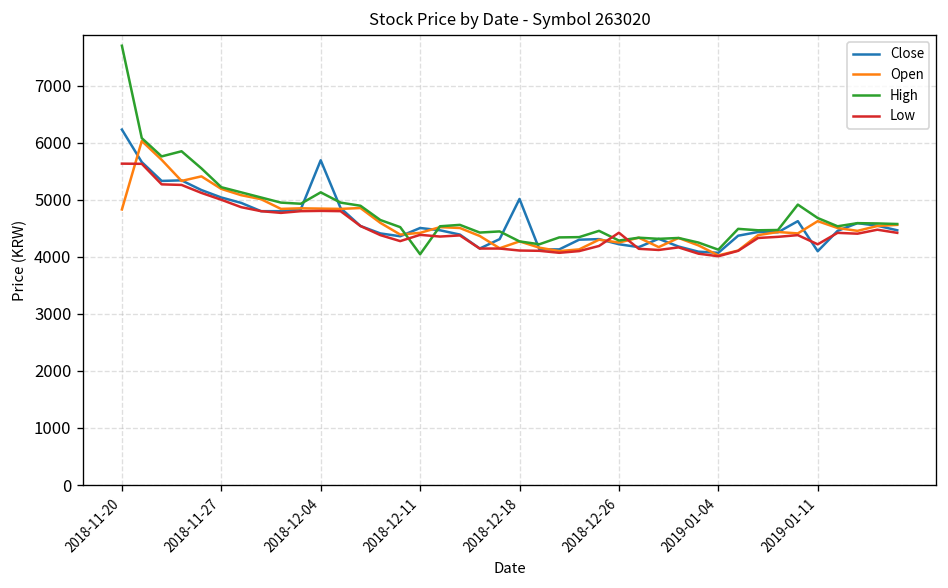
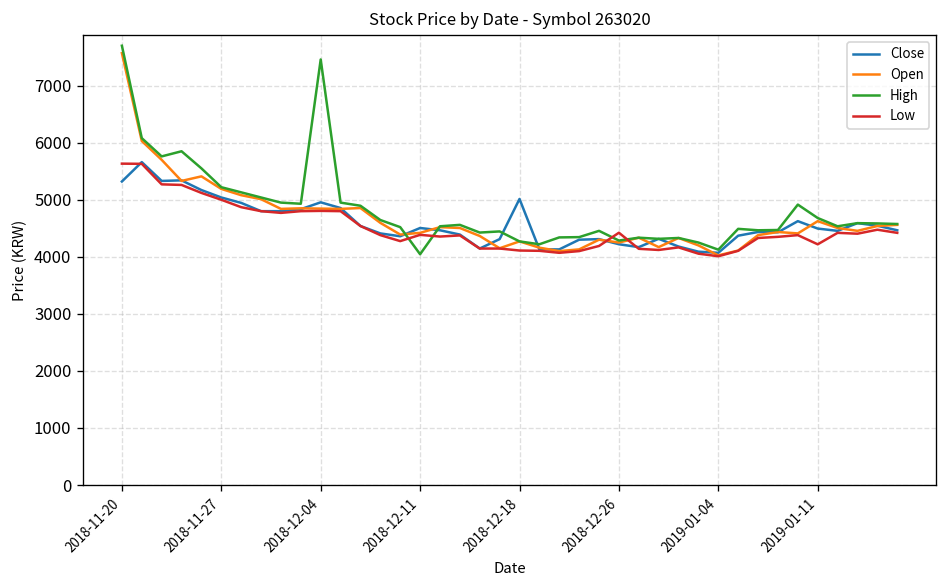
  {
    "Close": {
-     "2018-11-20": 6200,
-     "2018-12-04": 5700,
+     "2018-11-20": 5300,
+     "2018-12-04": 5000,
      "2018-12-11": 4500,
      "2018-12-18": 5000,
-     "2019-01-11": 4100
+     "2019-01-11": 4500
    },
    "Open": {
-     "2018-11-20": 4800,
+     "2018-11-20": 7600,
      "2019-01-11": 4600
    },
    "High": {
      "2018-11-20": 7700,
-     "2018-12-04": 5100,
+     "2018-12-04": 7500,
      "2018-12-11": 4000,
      "2019-01-04": 4100,
      "2019-01-11": 4700
    },
    "Low": {
      "2018-11-20": 5600,
      "2018-12-18": 4100,
      "2018-12-26": 4400,
      "2019-01-11": 4200
    }
  }
